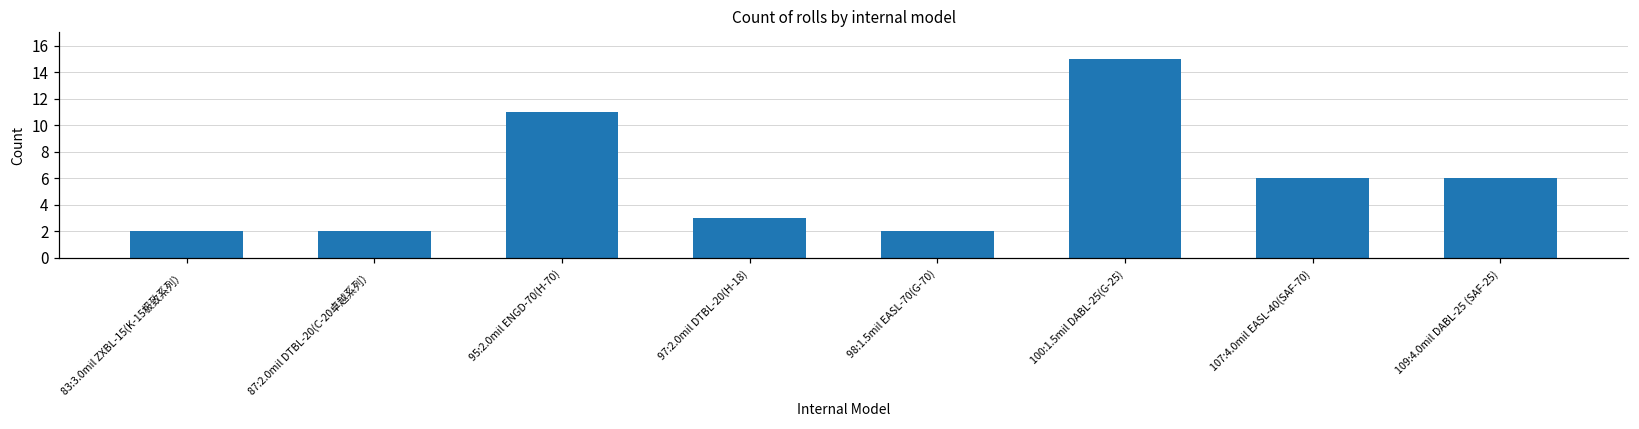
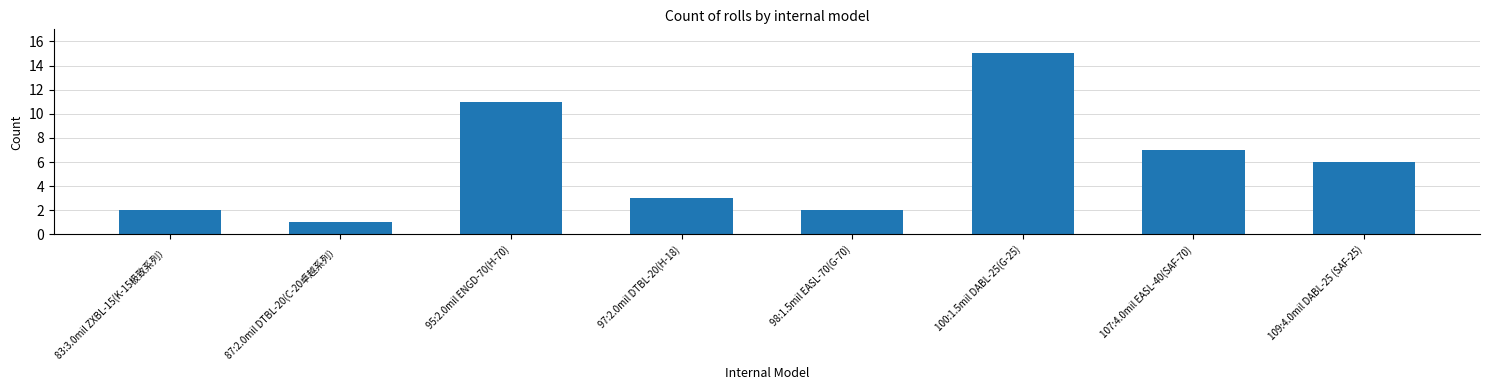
  {
    "83:3.0mil ZXBL-15(K-15极致系列）": 2,
-   "87:2.0mil DTBL-20(C-20卓越系列）": 2,
+   "87:2.0mil DTBL-20(C-20卓越系列）": 1,
    "95:2.0mil ENGD-70(H-70)": 11,
    "97:2.0mil DTBL-20(H-18)": 3,
    "98:1.5mil EASL-70(G-70)": 2,
    "100:1.5mil DABL-25(G-25)": 15,
-   "107:4.0mil EASL-40(SAF-70)": 6,
+   "107:4.0mil EASL-40(SAF-70)": 7,
    "109:4.0mil DABL-25 (SAF-25)": 6
  }
